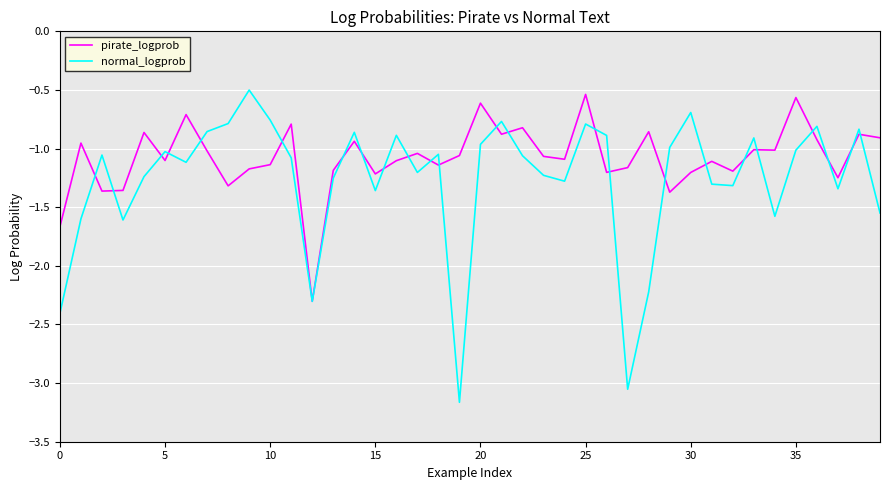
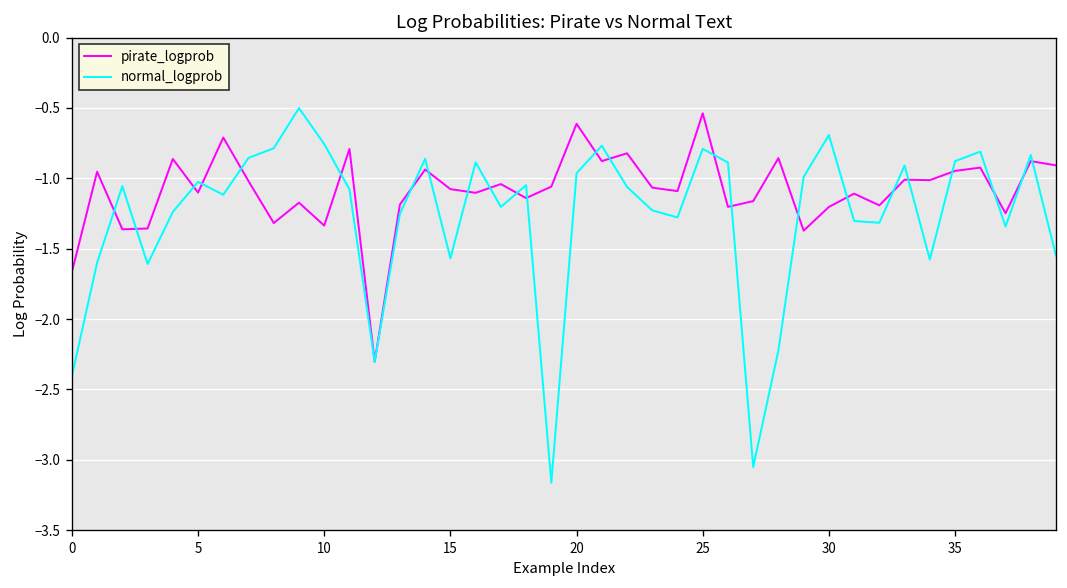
  {
    "pirate_logprob": {
      "0": -1.67,
      "5": -1.10,
-     "10": -1.14,
-     "15": -1.22,
+     "10": -1.34,
+     "15": -1.08,
      "20": -0.61,
      "25": -0.54,
      "30": -1.20,
-     "35": -0.56
+     "35": -0.95
    },
    "normal_logprob": {
      "0": -2.41,
      "5": -1.03,
      "10": -0.76,
-     "15": -1.36,
+     "15": -1.57,
      "20": -0.96,
      "25": -0.79,
      "30": -0.69,
-     "35": -1.01
+     "35": -0.88
    }
  }
